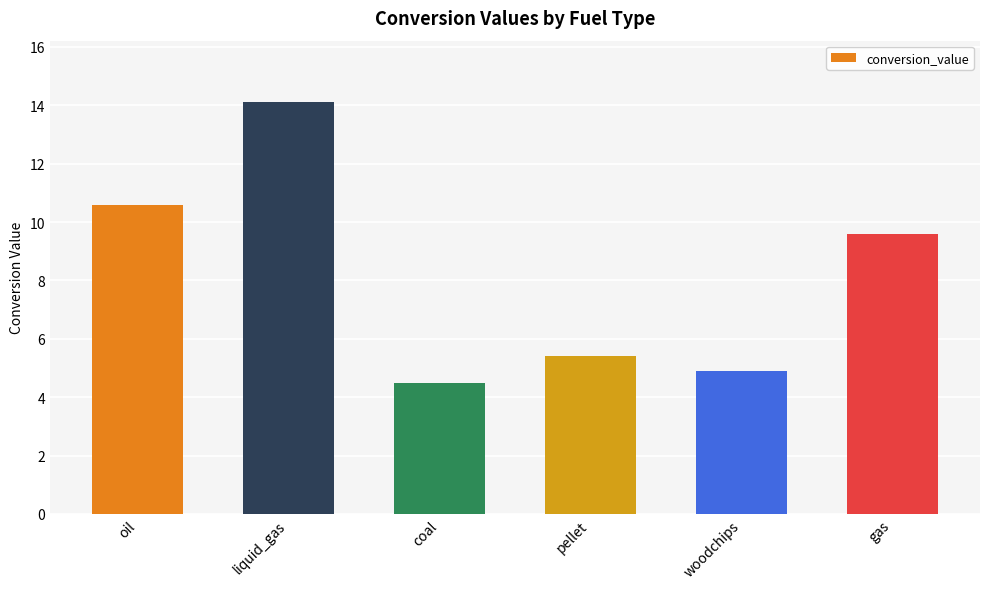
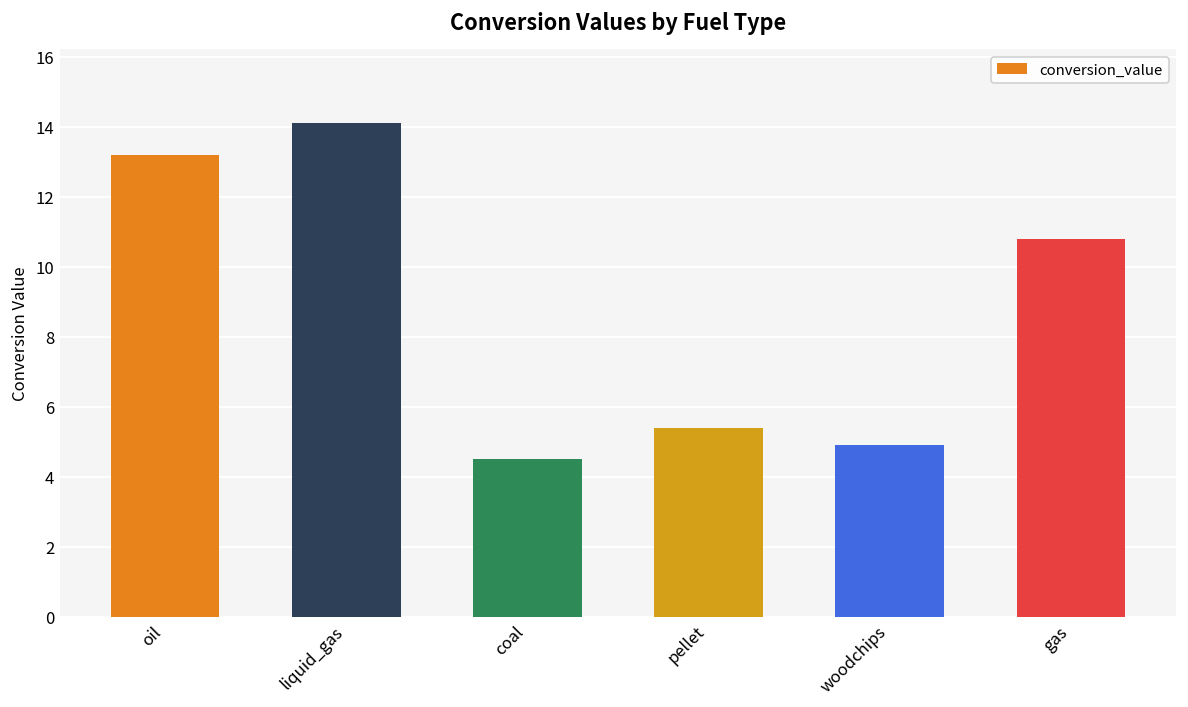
  {
-   "oil": 10.6,
+   "oil": 13.2,
    "liquid_gas": 14.1,
    "coal": 4.5,
    "pellet": 5.4,
    "woodchips": 4.9,
-   "gas": 9.6
+   "gas": 10.8
  }
